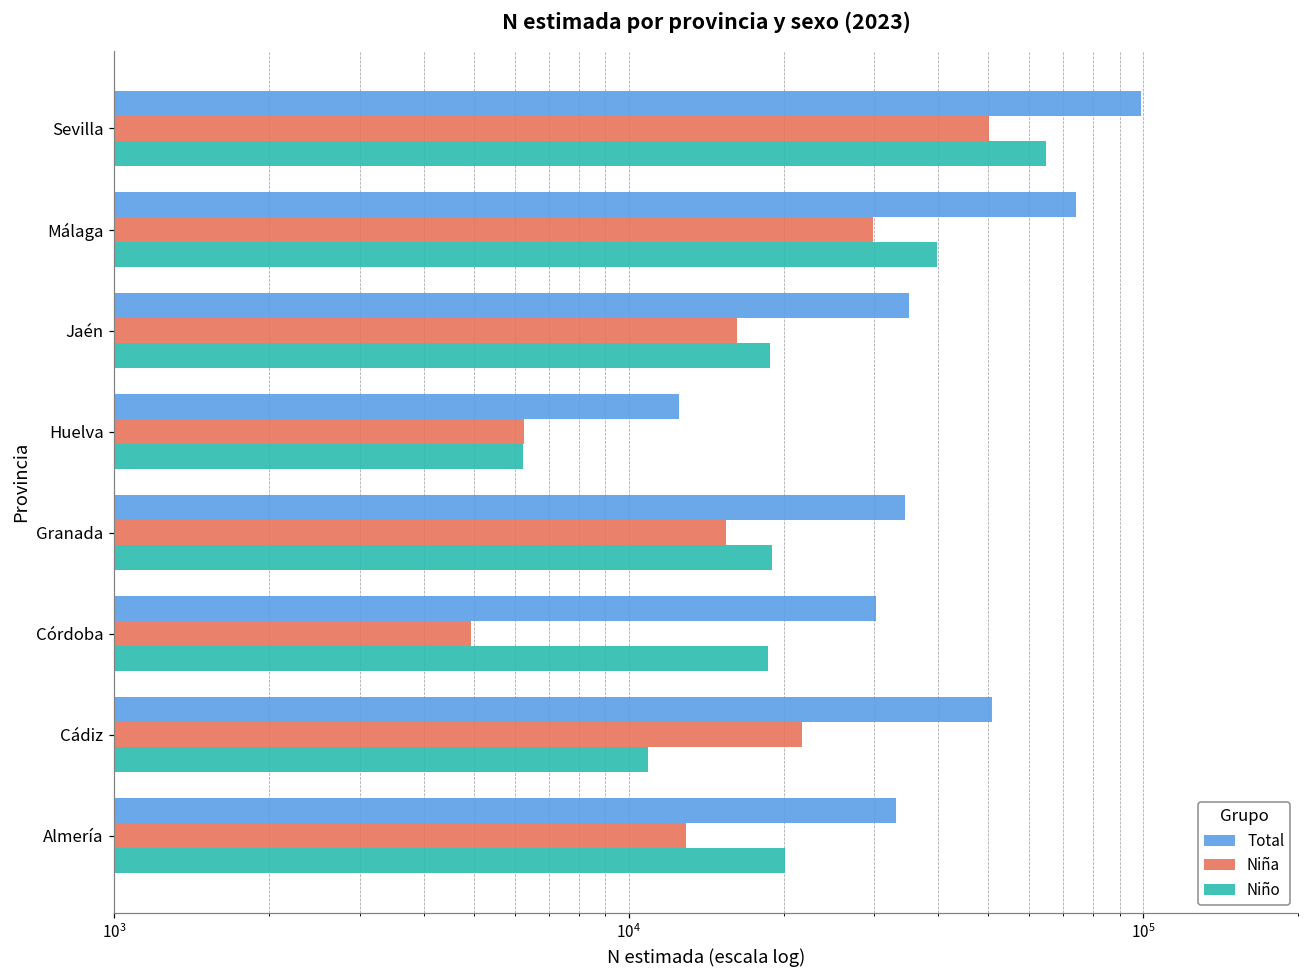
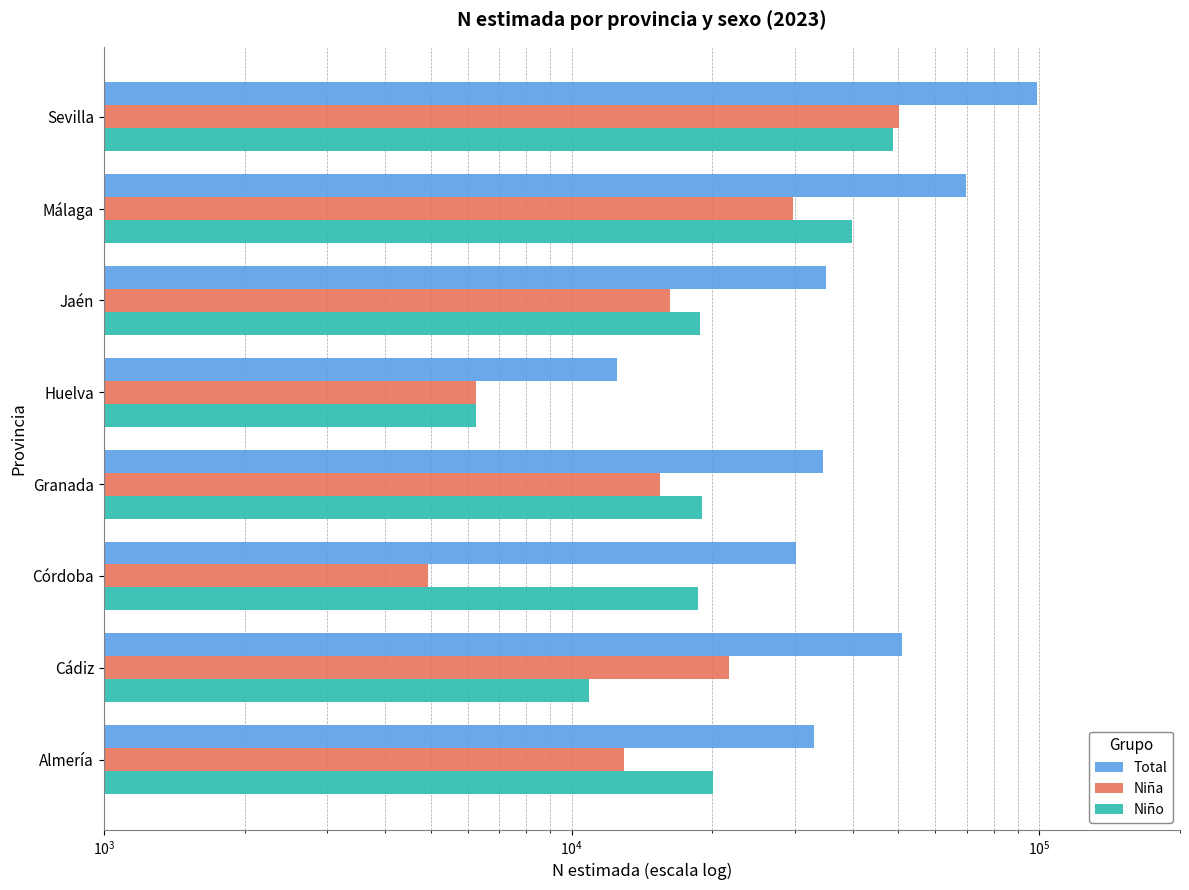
  {
    "Total": {
      "Sevilla": 99000,
-     "Málaga": 74000,
+     "Málaga": 70000,
      "Jaén": 35000,
      "Huelva": 12500,
      "Granada": 34000,
      "Córdoba": 30000,
      "Cádiz": 51000,
      "Almería": 33000
    },
    "Niña": {
      "Sevilla": 50000,
      "Málaga": 30000,
      "Jaén": 16300,
      "Huelva": 6300,
      "Granada": 15400,
      "Córdoba": 4900,
      "Cádiz": 22000,
      "Almería": 12900
    },
    "Niño": {
-     "Sevilla": 65000,
+     "Sevilla": 49000,
      "Málaga": 40000,
      "Jaén": 18800,
      "Huelva": 6200,
      "Granada": 19000,
      "Córdoba": 18600,
      "Cádiz": 10900,
      "Almería": 20100
    }
  }
